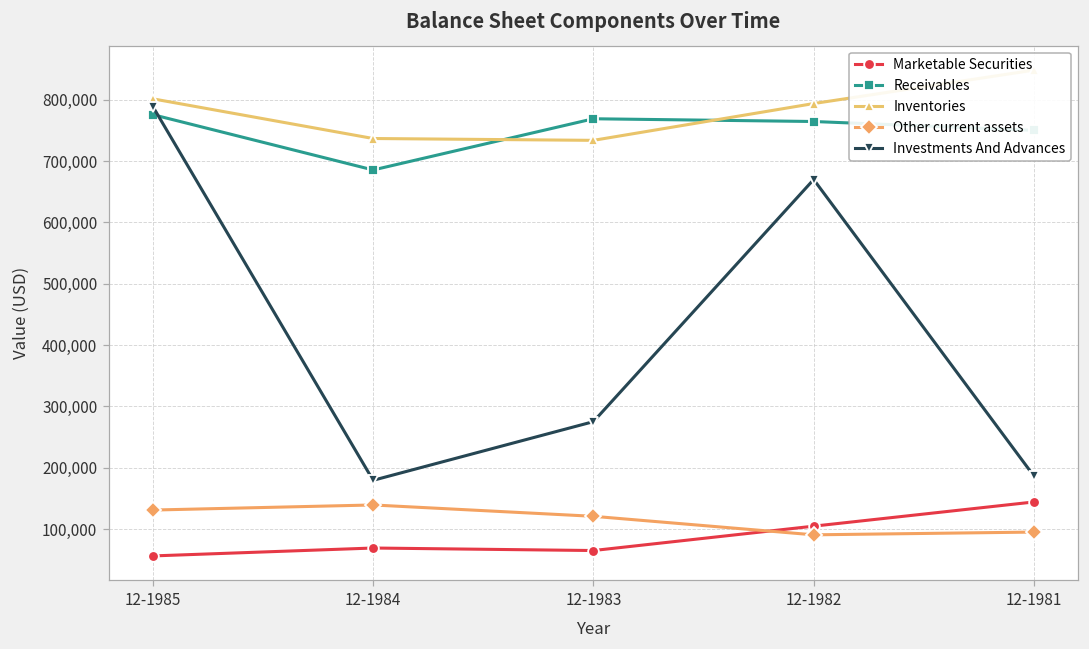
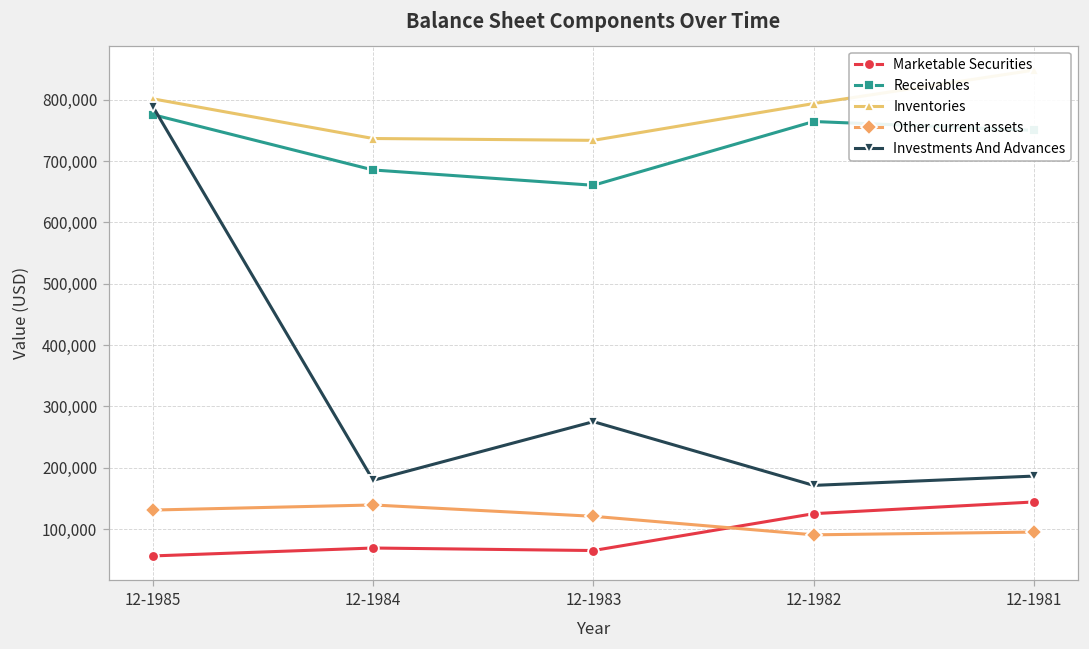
  {
    "Marketable Securities": {
      "12-1985": "60,000",
      "12-1984": "70,000",
      "12-1983": "60,000",
-     "12-1982": "100,000",
+     "12-1982": "130,000",
      "12-1981": "140,000"
    },
    "Receivables": {
      "12-1985": "780,000",
      "12-1984": "690,000",
-     "12-1983": "770,000",
+     "12-1983": "660,000",
      "12-1982": "760,000"
    },
    "Investments And Advances": {
      "12-1985": "790,000",
      "12-1984": "180,000",
      "12-1983": "280,000",
-     "12-1982": "670,000",
+     "12-1982": "170,000",
      "12-1981": "190,000"
    }
  }
